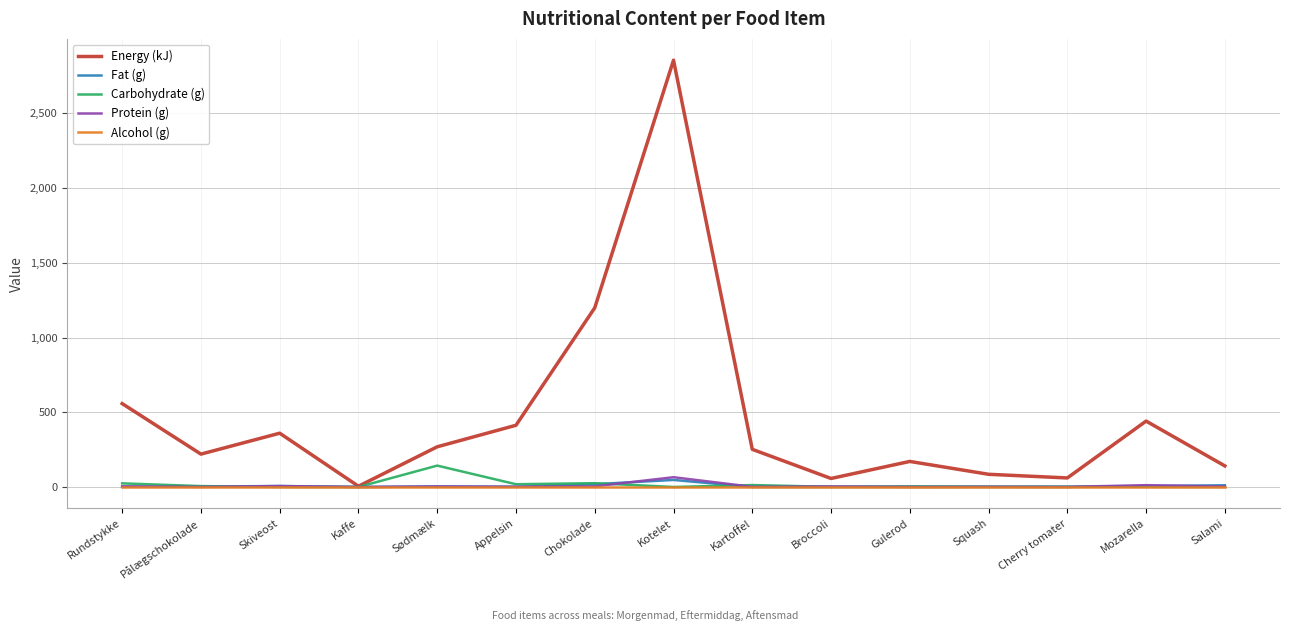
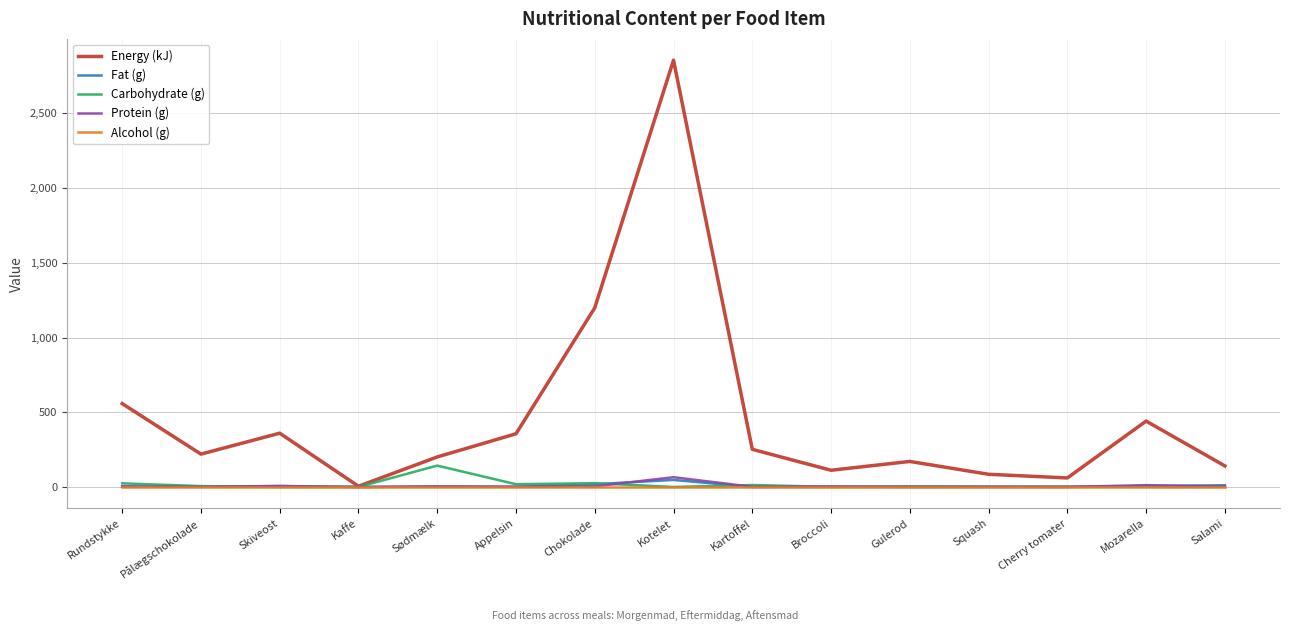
  {
    "Energy (kJ)": {
      "Rundstykke": "560",
      "Pålægschokolade": "220",
      "Skiveost": "360",
-     "Sødmælk": "270",
-     "Appelsin": "410",
+     "Sødmælk": "200",
+     "Appelsin": "360",
      "Chokolade": "1,200",
      "Kotelet": "2,860",
      "Kartoffel": "250",
-     "Broccoli": "60",
+     "Broccoli": "110",
      "Gulerod": "170",
      "Squash": "90",
      "Cherry tomater": "60",
      "Mozarella": "440",
      "Salami": "140"
    },
    "Fat (g)": {
      "Kotelet": "50"
    },
    "Carbohydrate (g)": {
      "Rundstykke": "20",
      "Sødmælk": "140"
    },
    "Protein (g)": {
      "Kotelet": "70"
    }
  }
